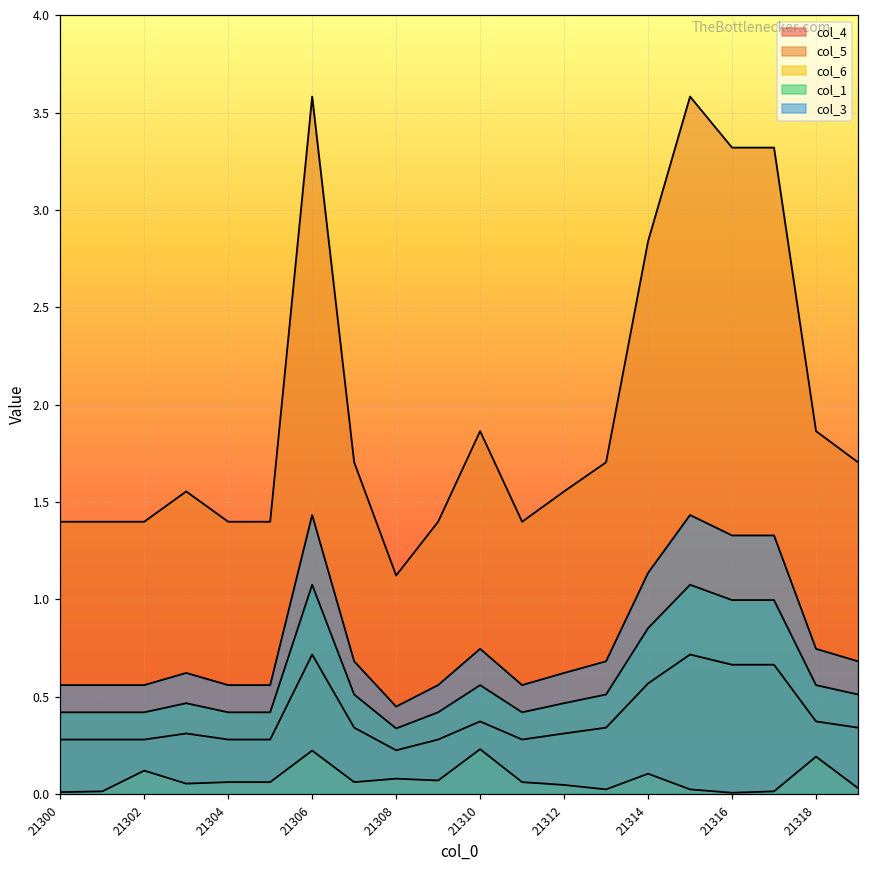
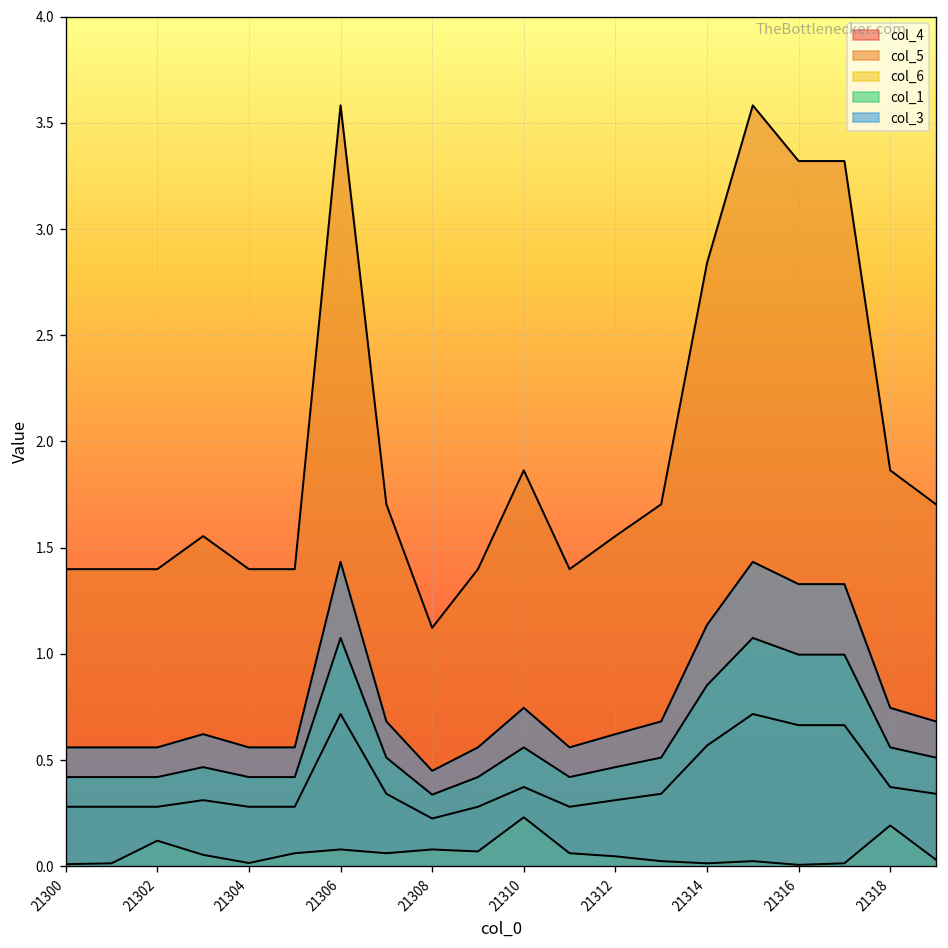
  {
    "col_6": {
      "21300": 0.01,
      "21302": 0.12,
-     "21304": 0.06,
-     "21306": 0.22,
+     "21304": 0.01,
+     "21306": 0.08,
      "21308": 0.08,
      "21310": 0.23,
      "21312": 0.05,
-     "21314": 0.10,
+     "21314": 0.01,
      "21316": 0.01,
      "21318": 0.19
    },
    "col_1": {
      "21300": 0.42,
      "21302": 0.42,
      "21304": 0.42,
      "21306": 1.07,
      "21308": 0.34,
      "21310": 0.56,
      "21312": 0.47,
      "21314": 0.85,
      "21316": 1.00,
      "21318": 0.56
    },
    "col_3": {
      "21300": 0.56,
      "21302": 0.56,
      "21304": 0.56,
      "21306": 1.43,
      "21308": 0.45,
      "21310": 0.75,
      "21312": 0.62,
      "21314": 1.14,
      "21316": 1.33,
      "21318": 0.75
    }
  }
